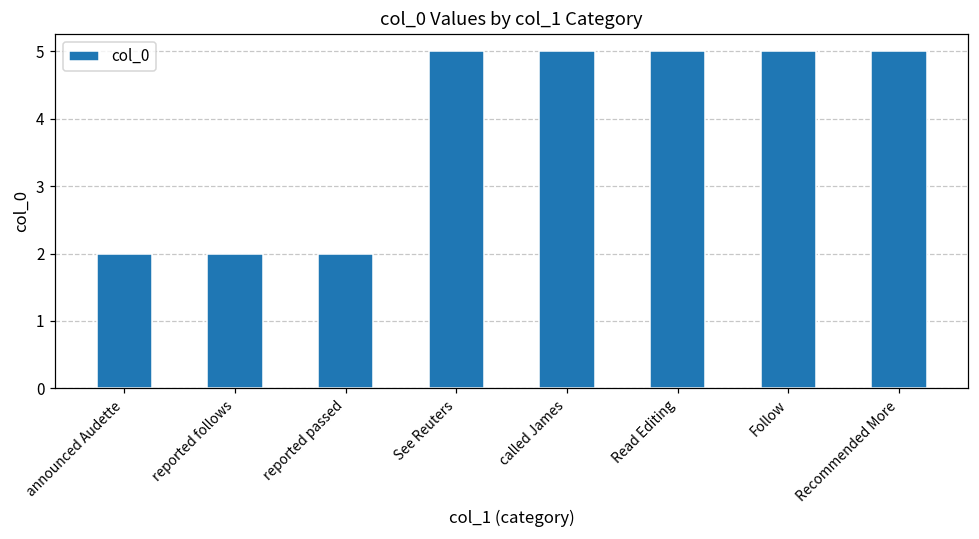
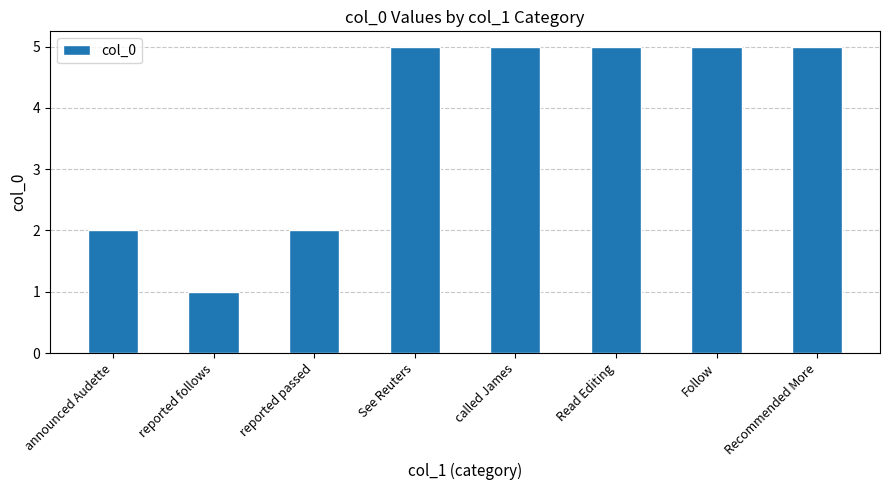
  {
    "announced Audette": 2,
-   "reported follows": 2,
+   "reported follows": 1,
    "reported passed": 2,
    "See Reuters": 5,
    "called James": 5,
    "Read Editing": 5,
    "Follow": 5,
    "Recommended More": 5
  }
